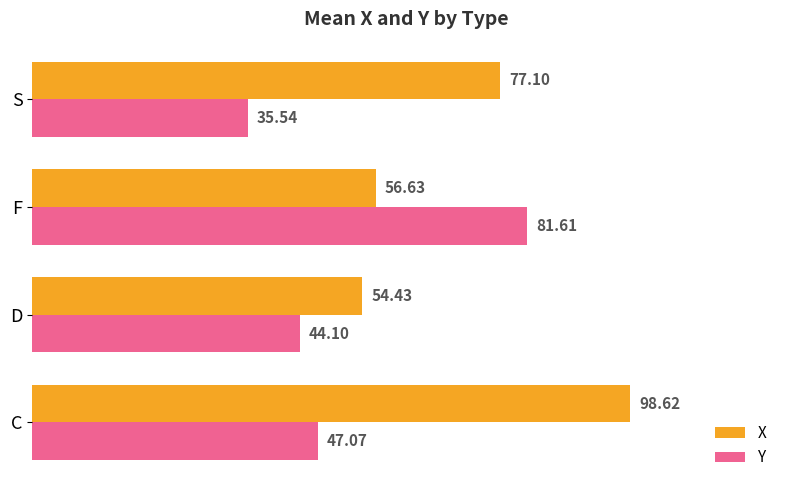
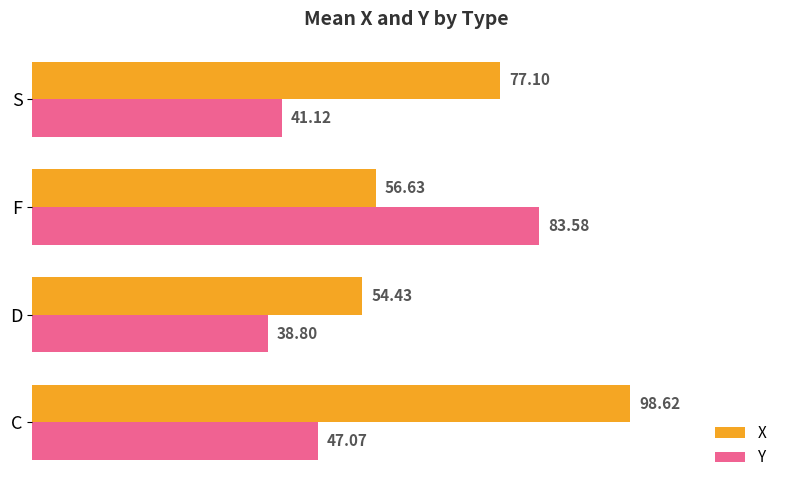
  {
    "X": {
      "S": 77.10,
      "F": 56.63,
      "D": 54.43,
      "C": 98.62
    },
    "Y": {
-     "S": 35.54,
-     "F": 81.61,
-     "D": 44.10,
+     "S": 41.12,
+     "F": 83.58,
+     "D": 38.80,
      "C": 47.07
    }
  }
